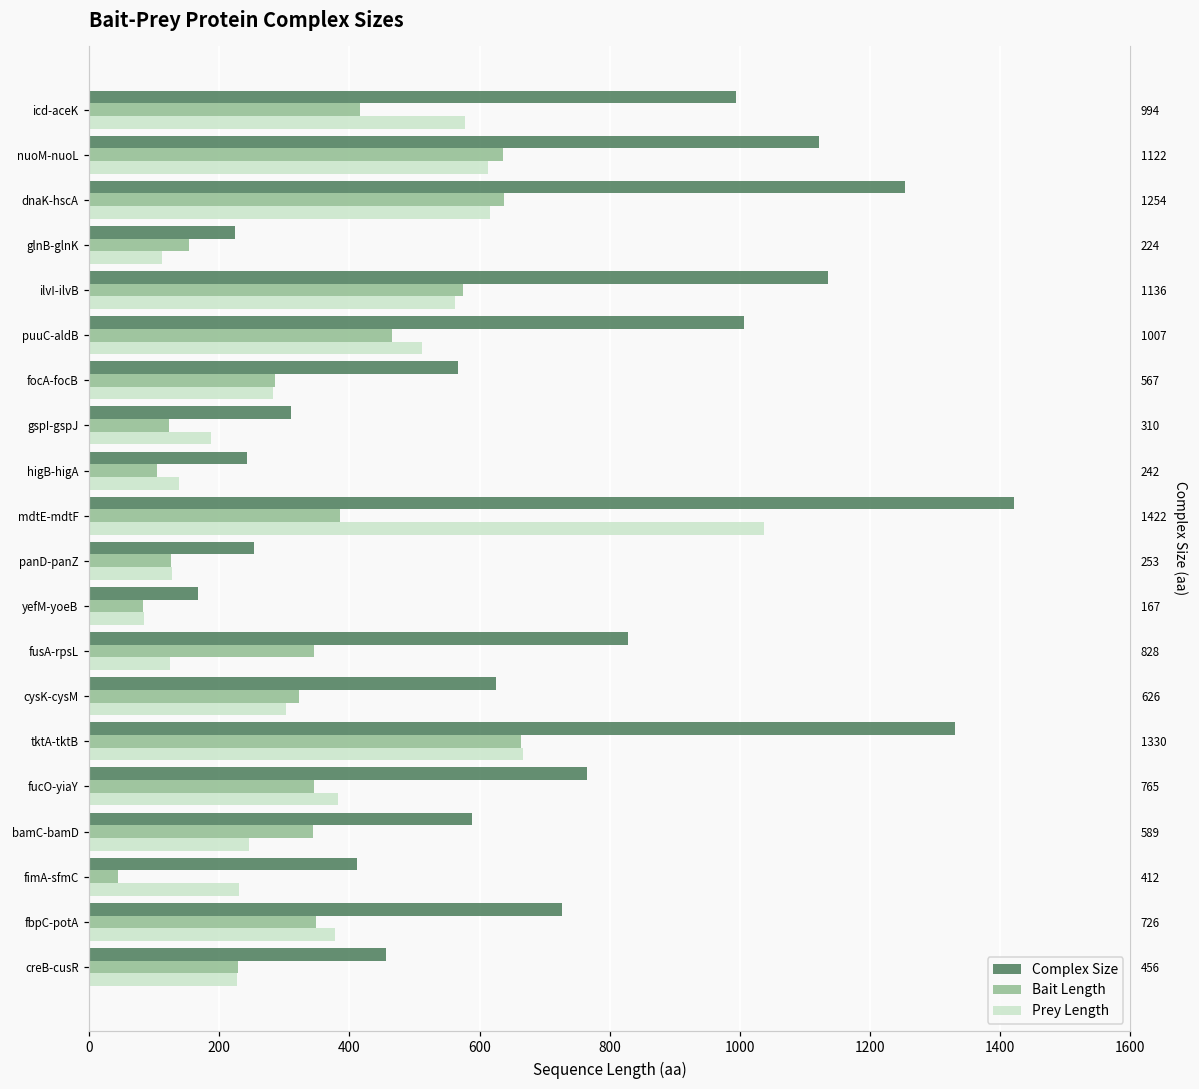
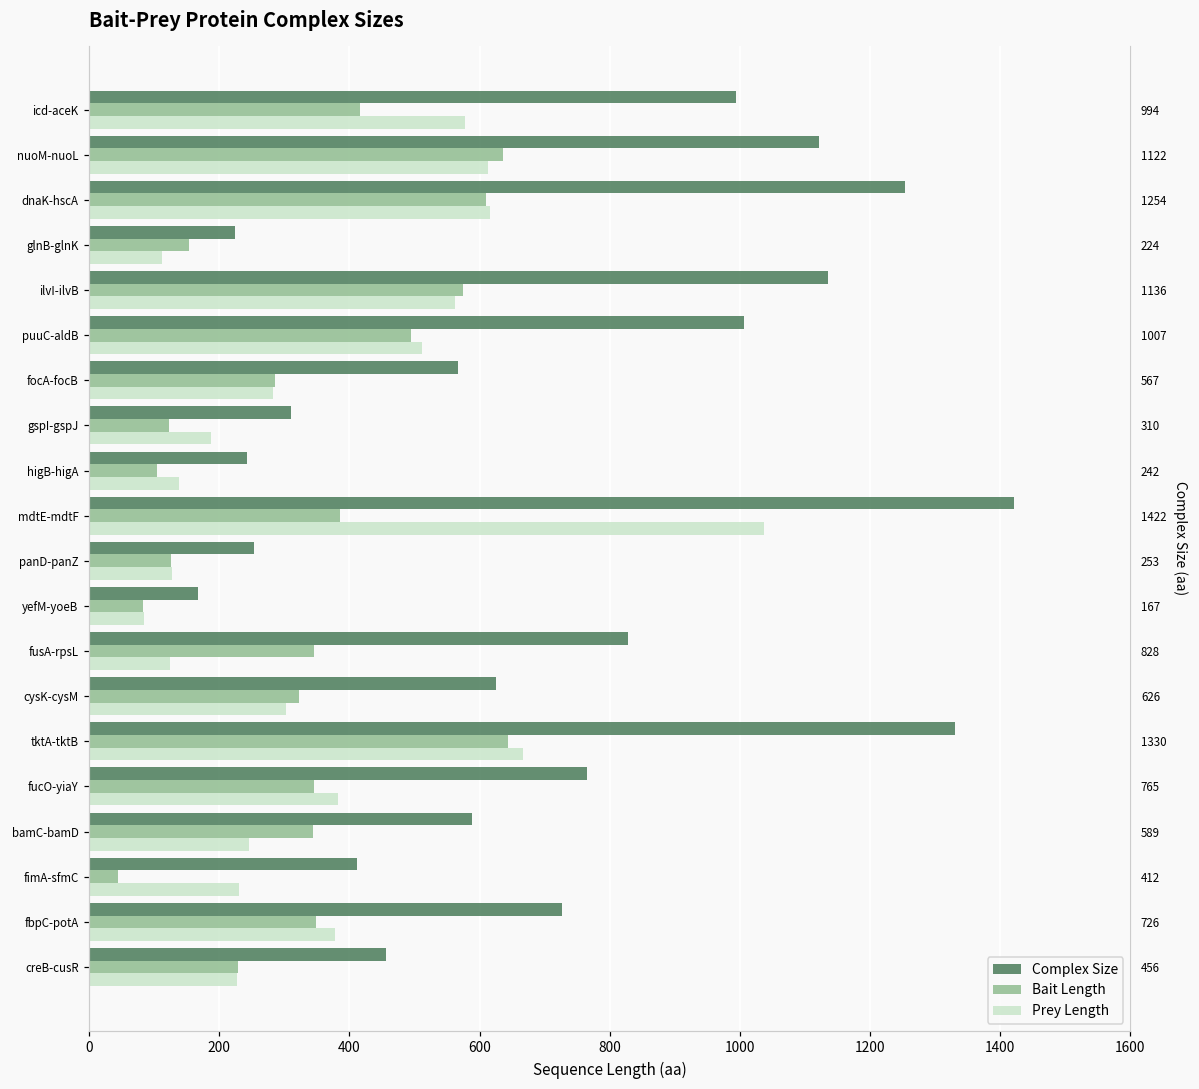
  {
    "Bait Length": {
      "icd-aceK": 420,
      "nuoM-nuoL": 640,
-     "dnaK-hscA": 640,
+     "dnaK-hscA": 610,
      "glnB-glnK": 150,
      "ilvI-ilvB": 570,
-     "puuC-aldB": 470,
+     "puuC-aldB": 500,
      "focA-focB": 290,
      "gspI-gspJ": 120,
      "higB-higA": 100,
      "mdtE-mdtF": 390,
      "panD-panZ": 130,
      "yefM-yoeB": 80,
      "fusA-rpsL": 350,
      "cysK-cysM": 320,
-     "tktA-tktB": 660,
+     "tktA-tktB": 640,
      "fucO-yiaY": 350,
      "bamC-bamD": 340,
      "fimA-sfmC": 50,
      "fbpC-potA": 350,
      "creB-cusR": 230
    }
  }
